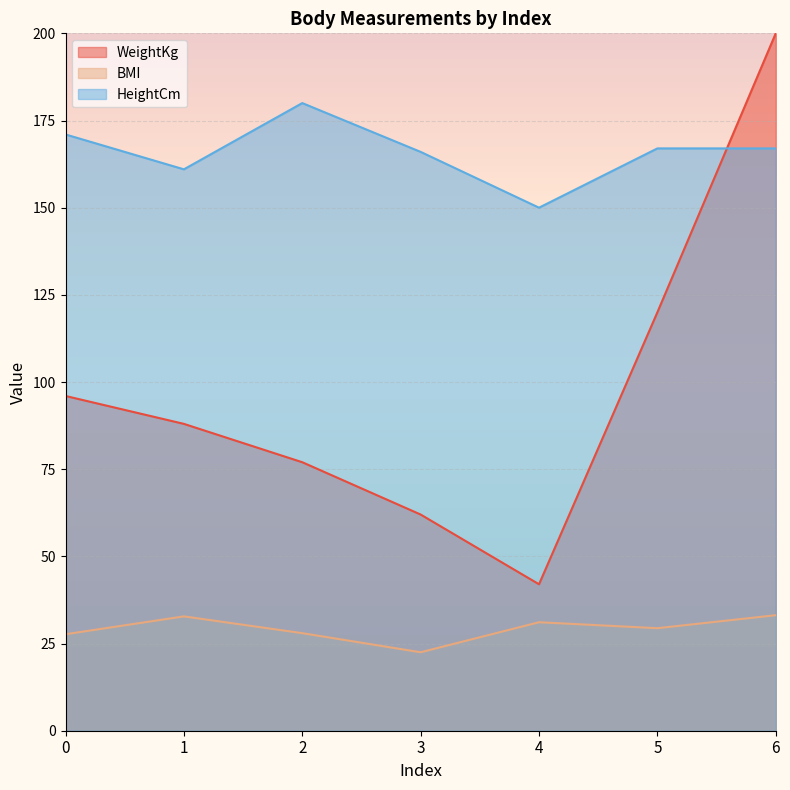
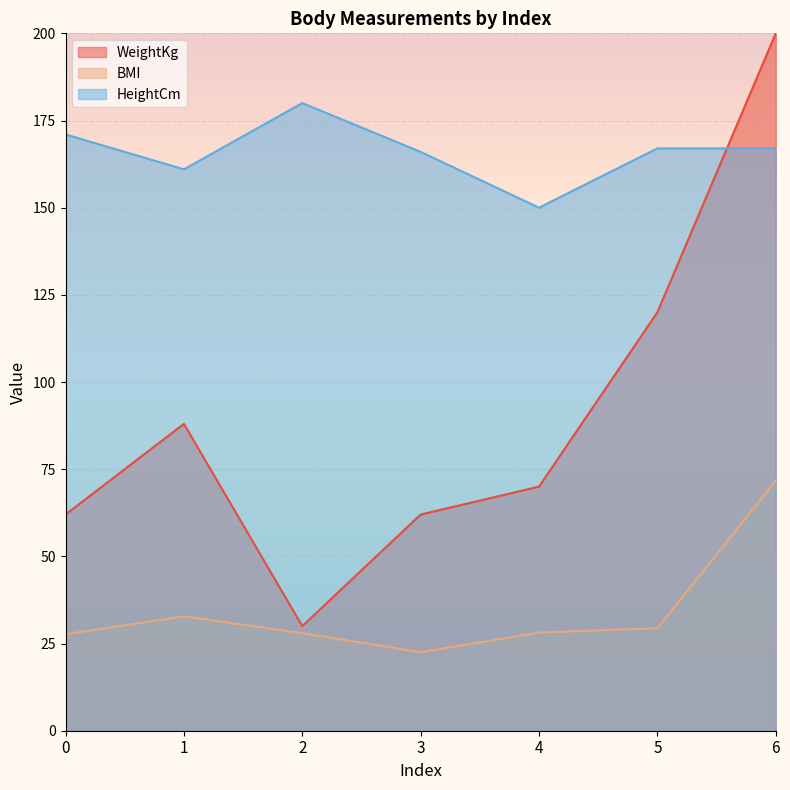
  {
    "WeightKg": {
-     "0": 96,
+     "0": 62,
      "1": 88,
-     "2": 77,
+     "2": 30,
      "3": 62,
-     "4": 42,
+     "4": 70,
      "5": 120,
      "6": 200
    },
    "BMI": {
      "0": 28,
      "1": 33,
      "2": 28,
      "3": 23,
-     "4": 31,
+     "4": 28,
      "5": 29,
-     "6": 33
+     "6": 72
    },
    "HeightCm": {
      "0": 171,
      "1": 161,
      "2": 180,
      "3": 166,
      "4": 150,
      "5": 167,
      "6": 167
    }
  }
